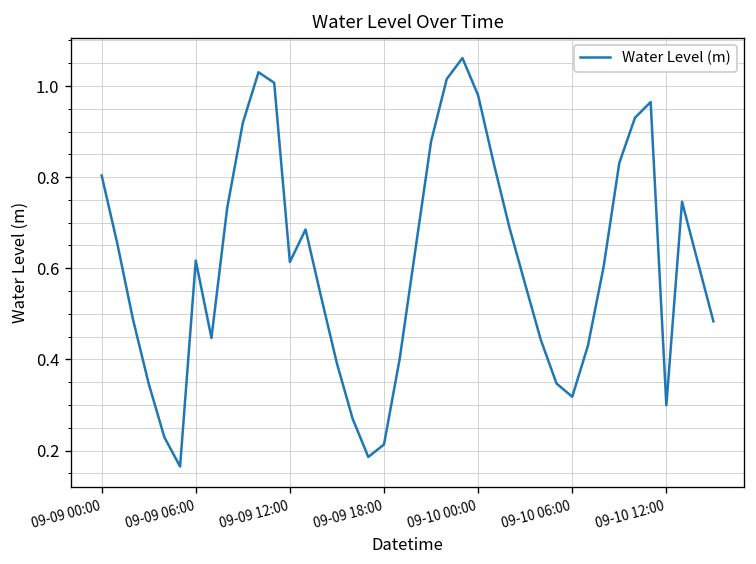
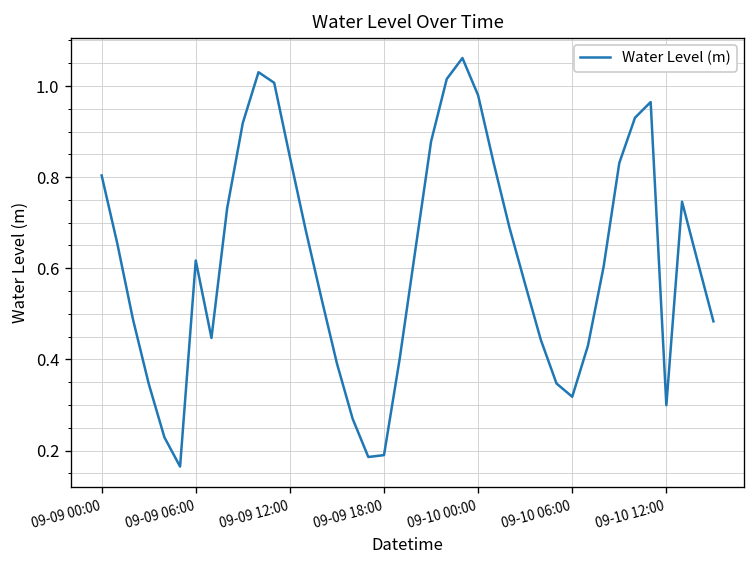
  {
    "09-09 00:00": 0.80,
    "09-09 06:00": 0.62,
-   "09-09 12:00": 0.61,
-   "09-09 18:00": 0.21,
+   "09-09 12:00": 0.84,
+   "09-09 18:00": 0.19,
    "09-10 00:00": 0.98,
    "09-10 06:00": 0.32,
    "09-10 12:00": 0.30
  }
